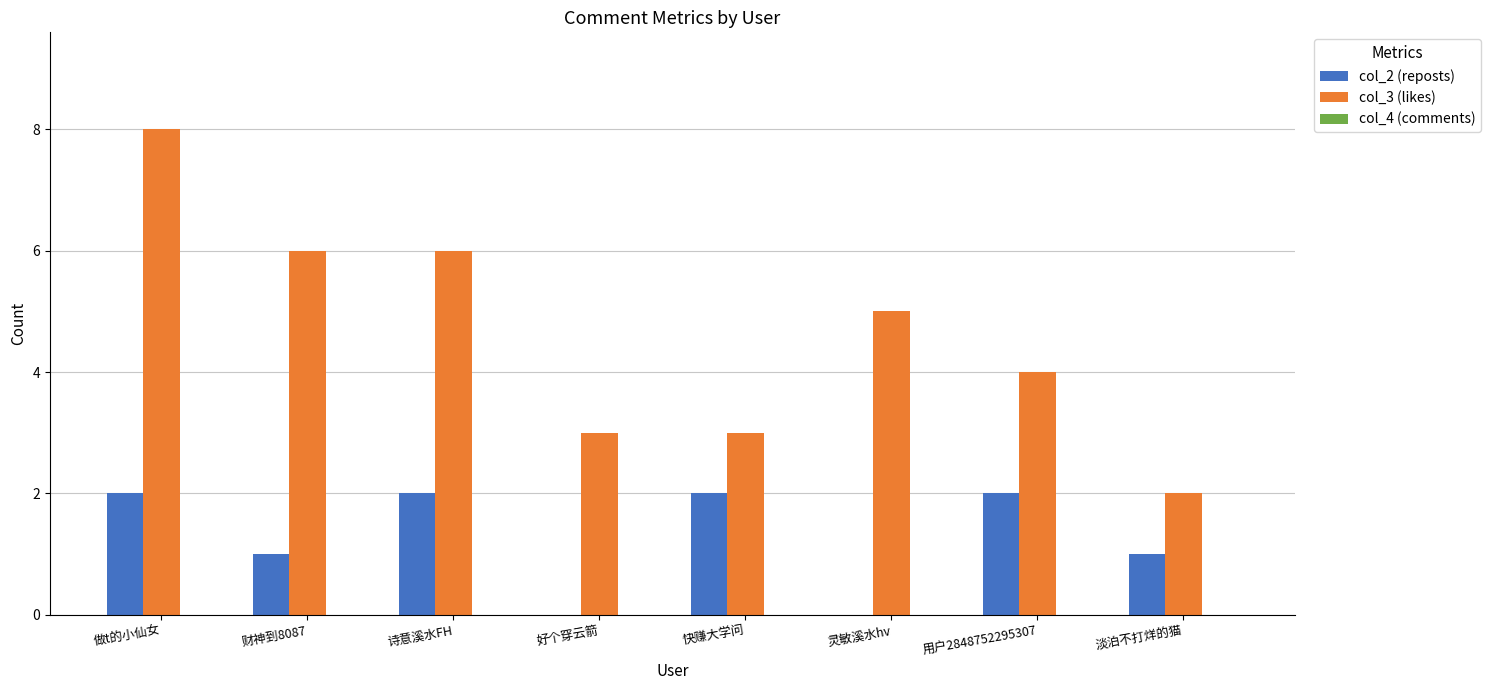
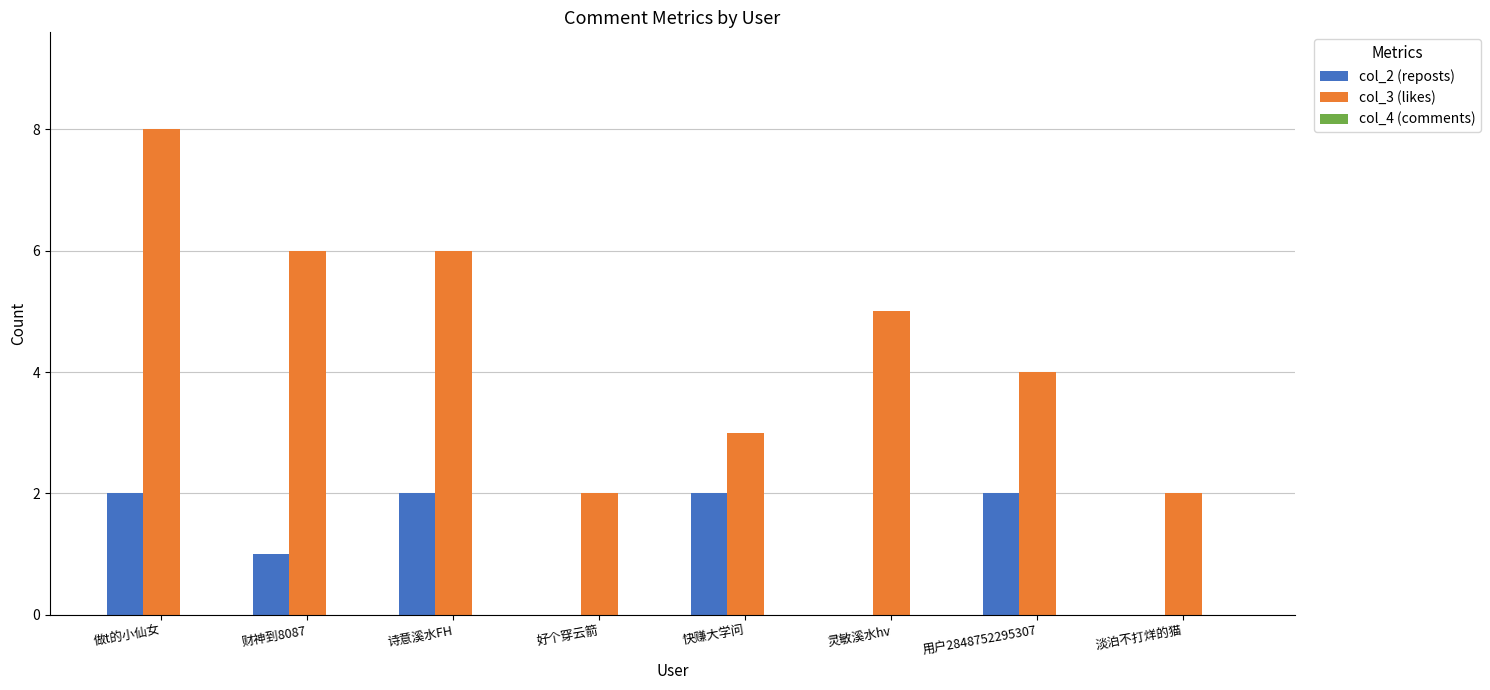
  {
    "col_2 (reposts)": {
      "做t的小仙女": 2,
      "财神到8087": 1,
      "诗意溪水FH": 2,
      "好个穿云箭": 0,
      "快赚大学问": 2,
      "灵敏溪水hv": 0,
      "用户2848752295307": 2,
-     "淡泊不打烊的猫": 1
+     "淡泊不打烊的猫": 0
    },
    "col_3 (likes)": {
      "做t的小仙女": 8,
      "财神到8087": 6,
      "诗意溪水FH": 6,
-     "好个穿云箭": 3,
+     "好个穿云箭": 2,
      "快赚大学问": 3,
      "灵敏溪水hv": 5,
      "用户2848752295307": 4,
      "淡泊不打烊的猫": 2
    },
    "col_4 (comments)": {
      "做t的小仙女": 0,
      "财神到8087": 0,
      "诗意溪水FH": 0,
      "好个穿云箭": 0,
      "快赚大学问": 0,
      "灵敏溪水hv": 0,
      "用户2848752295307": 0,
      "淡泊不打烊的猫": 0
    }
  }
